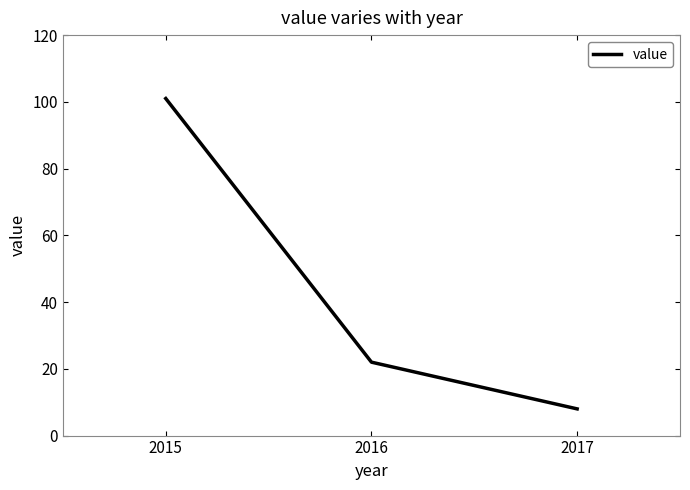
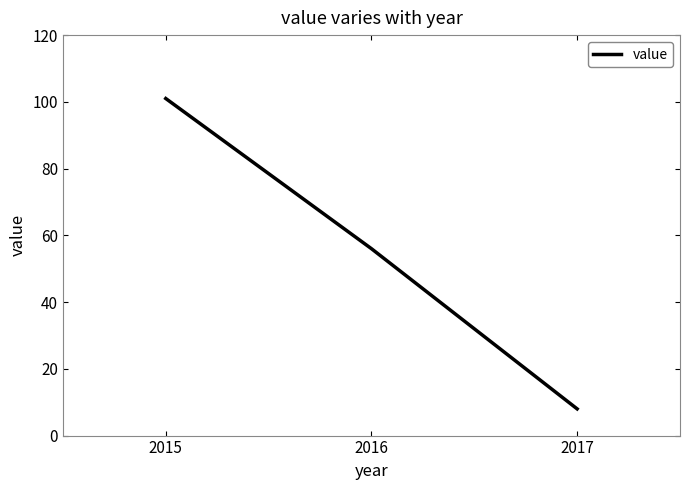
  {
    "2015": 101,
-   "2016": 22,
+   "2016": 56,
    "2017": 8
  }
